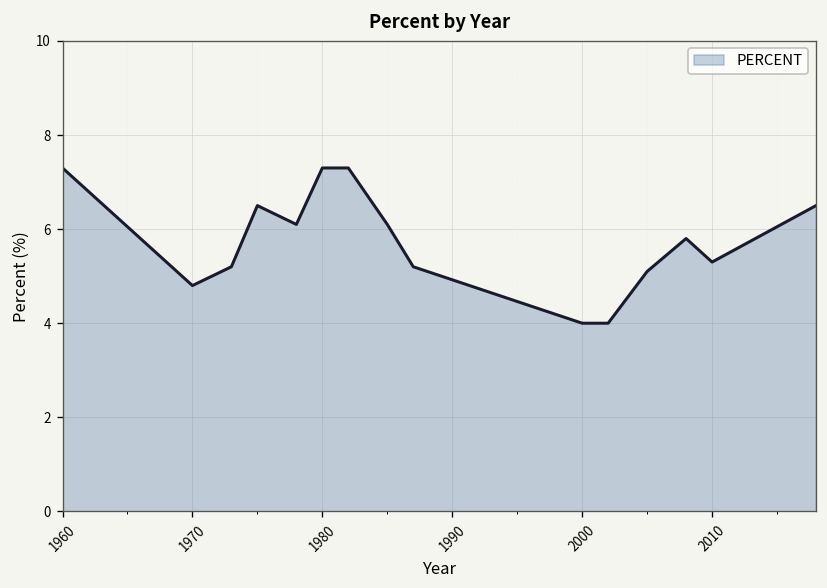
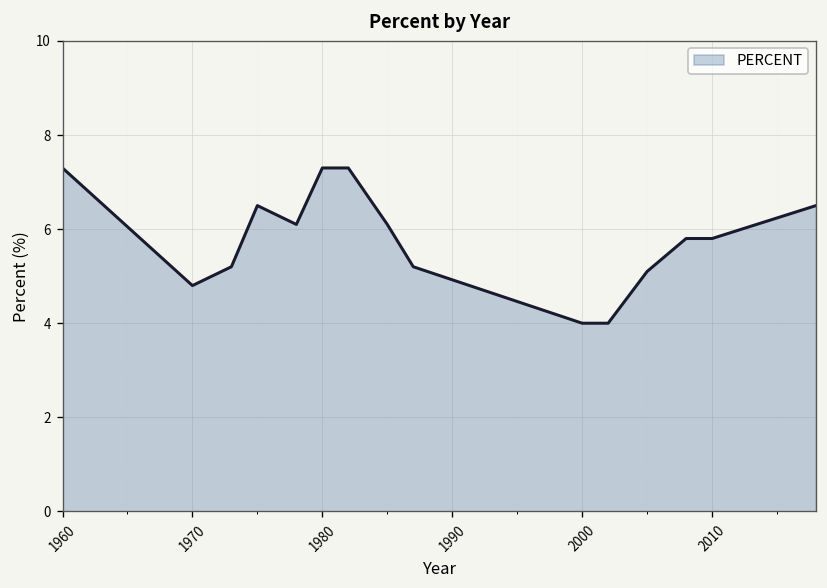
  {
    "1960": 7.3,
    "1970": 4.8,
    "1980": 7.3,
    "2000": 4.0,
-   "2010": 5.3
+   "2010": 5.8
  }
